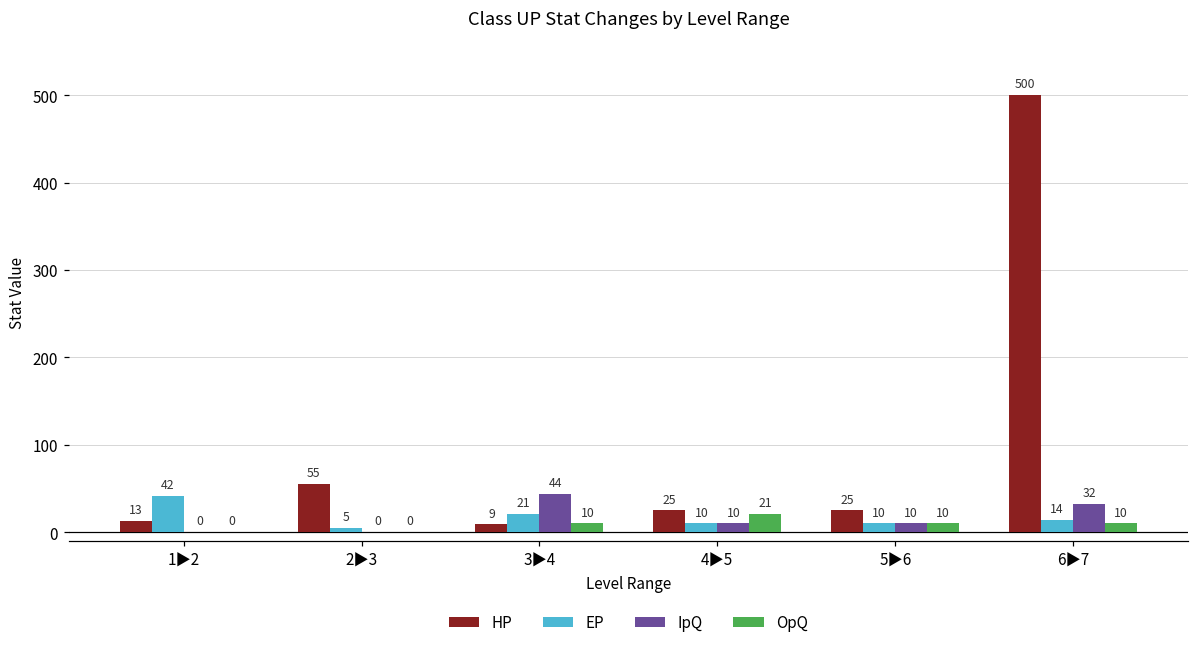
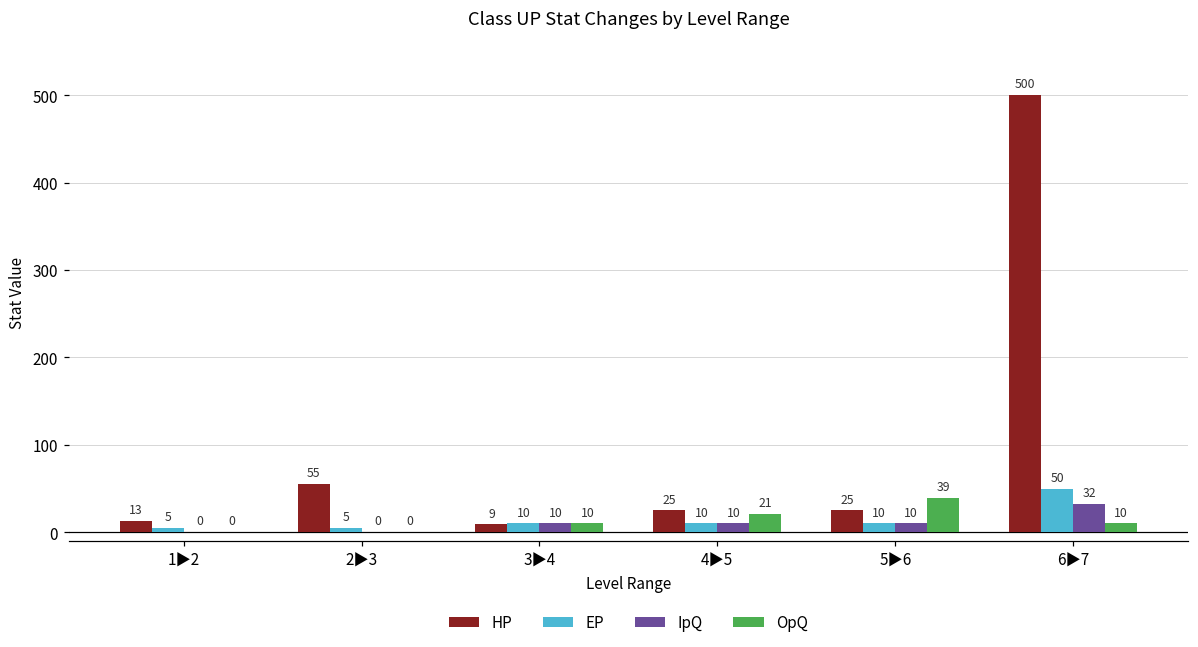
  {
    "HP": {
      "1▶2": 13,
      "2▶3": 55,
      "3▶4": 9,
      "4▶5": 25,
      "5▶6": 25,
      "6▶7": 500
    },
    "EP": {
-     "1▶2": 42,
+     "1▶2": 5,
      "2▶3": 5,
-     "3▶4": 21,
+     "3▶4": 10,
      "4▶5": 10,
      "5▶6": 10,
-     "6▶7": 14
+     "6▶7": 50
    },
    "IpQ": {
      "1▶2": 0,
      "2▶3": 0,
-     "3▶4": 44,
+     "3▶4": 10,
      "4▶5": 10,
      "5▶6": 10,
      "6▶7": 32
    },
    "OpQ": {
      "1▶2": 0,
      "2▶3": 0,
      "3▶4": 10,
      "4▶5": 21,
-     "5▶6": 10,
+     "5▶6": 39,
      "6▶7": 10
    }
  }
